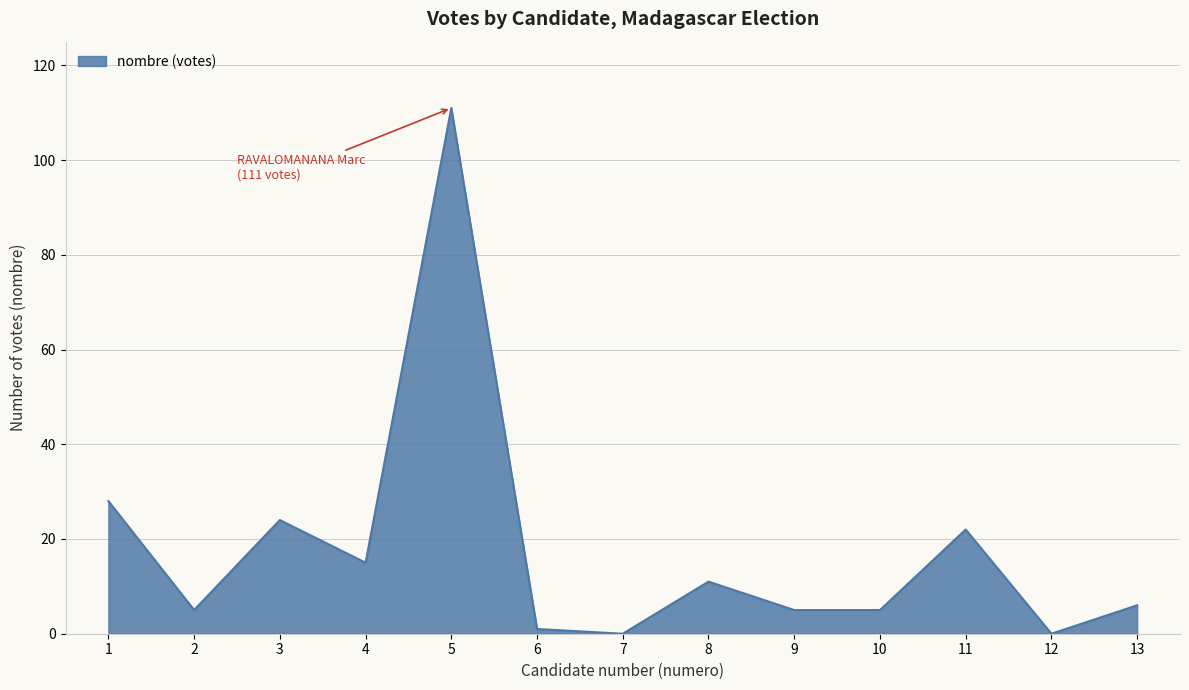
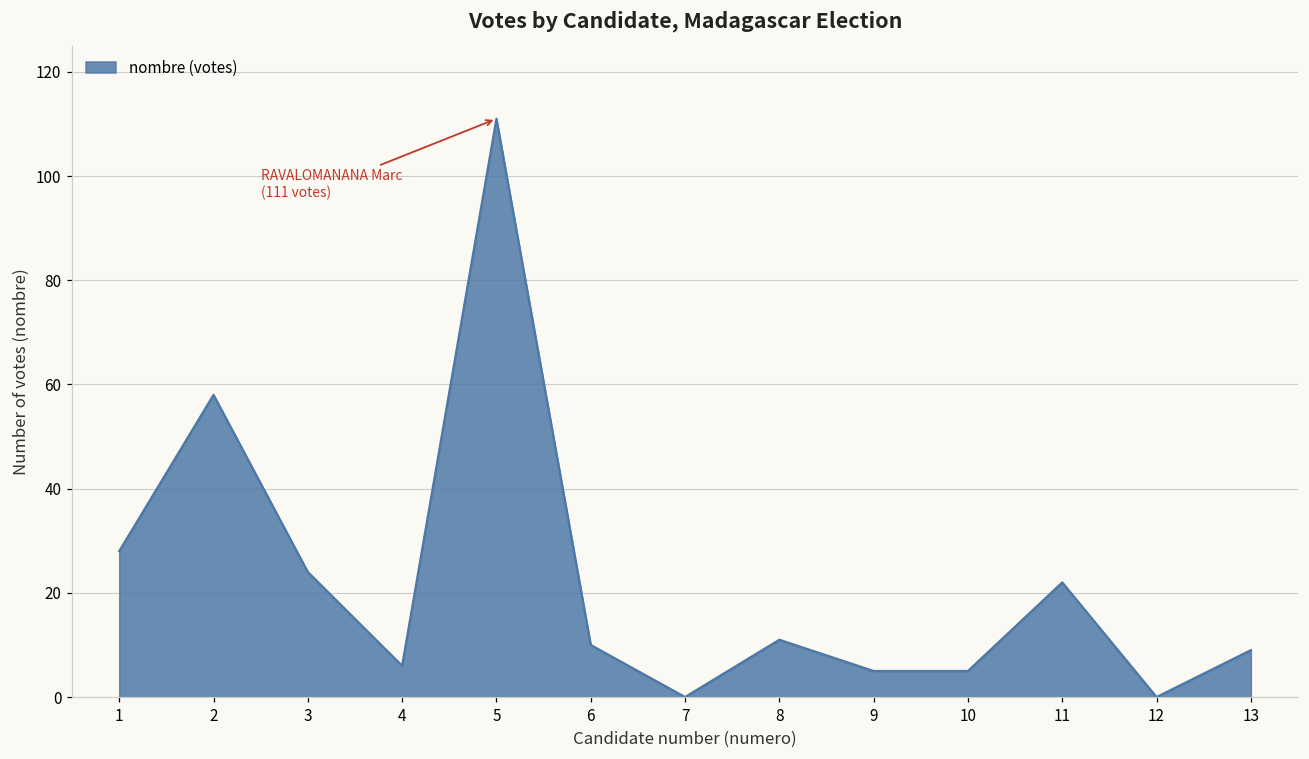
  {
    "1": 28,
-   "2": 5,
+   "2": 58,
    "3": 24,
-   "4": 15,
-   "6": 1,
+   "4": 6,
+   "6": 10,
    "7": 0,
    "8": 11,
    "9": 5,
    "10": 5,
    "11": 22,
    "12": 0,
-   "13": 6
+   "13": 9
  }
